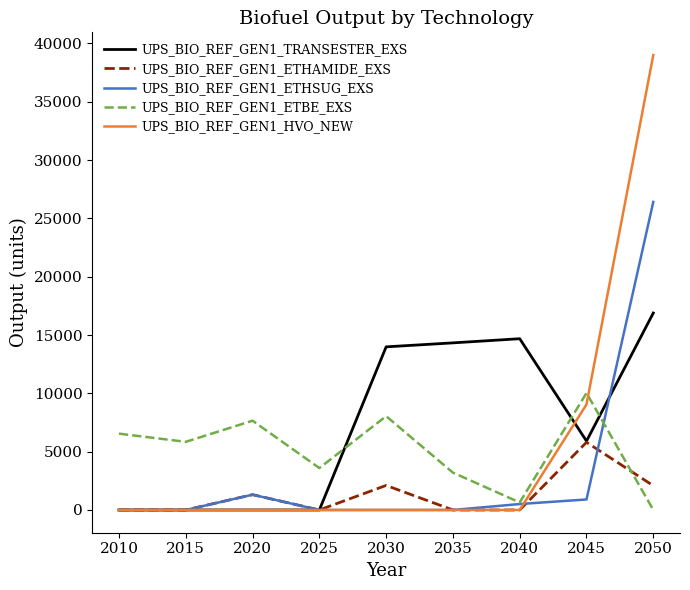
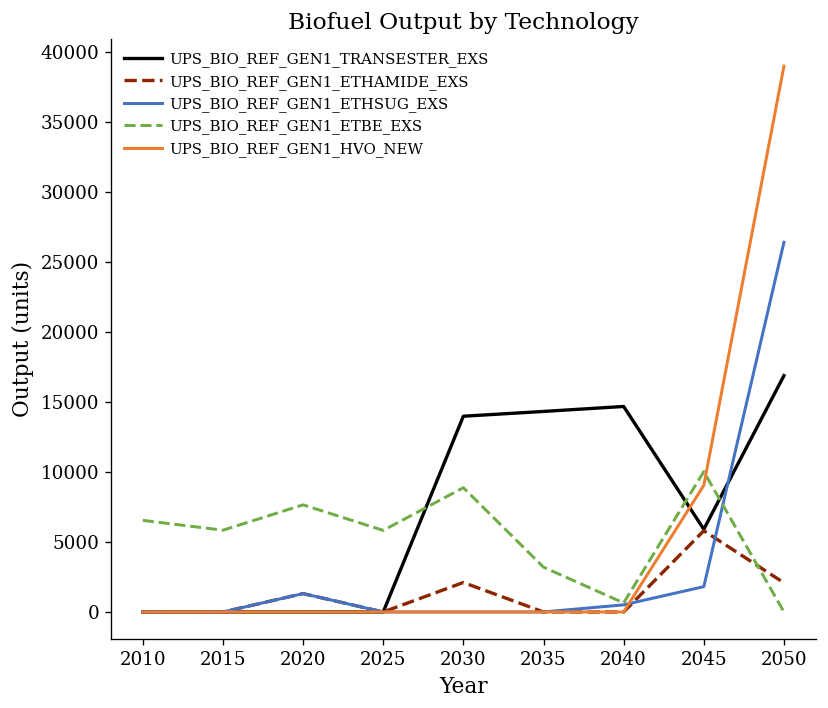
  {
    "UPS_BIO_REF_GEN1_TRANSESTER_EXS": {
      "2030": 14000,
      "2035": 14300,
      "2040": 14700,
      "2050": 16900
    },
    "UPS_BIO_REF_GEN1_ETHAMIDE_EXS": {
      "2030": 2100,
      "2050": 2100
    },
    "UPS_BIO_REF_GEN1_ETHSUG_EXS": {
-     "2045": 900,
+     "2045": 1800,
      "2050": 26400
    },
    "UPS_BIO_REF_GEN1_ETBE_EXS": {
      "2010": 6500,
      "2015": 5800,
      "2020": 7700,
-     "2025": 3600,
-     "2030": 8000,
+     "2025": 5800,
+     "2030": 8900,
      "2035": 3200,
      "2045": 10000,
      "2050": 0
    },
    "UPS_BIO_REF_GEN1_HVO_NEW": {
      "2045": 9000,
      "2050": 39000
    }
  }
